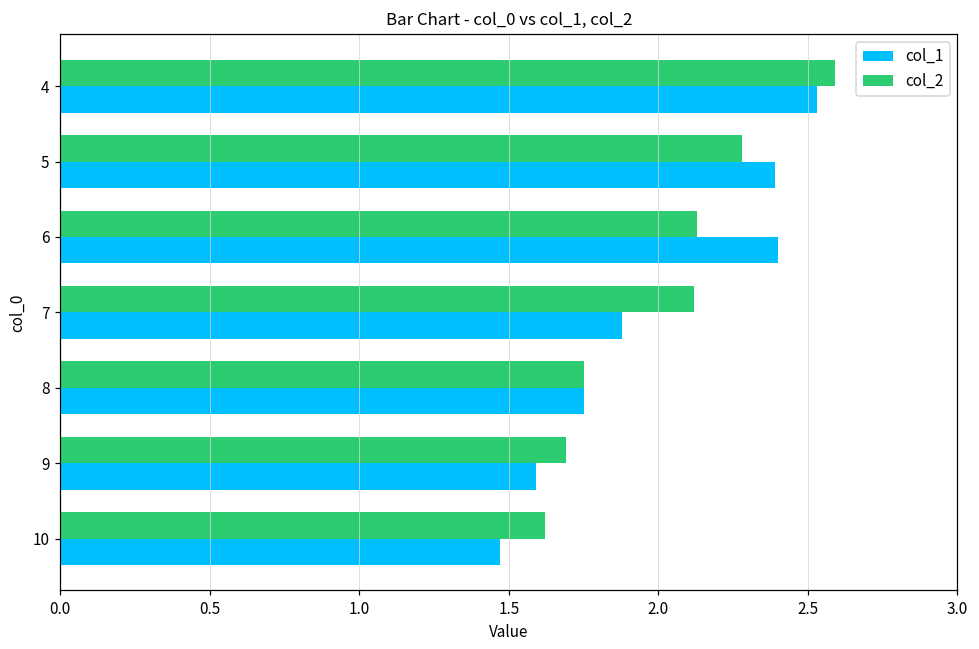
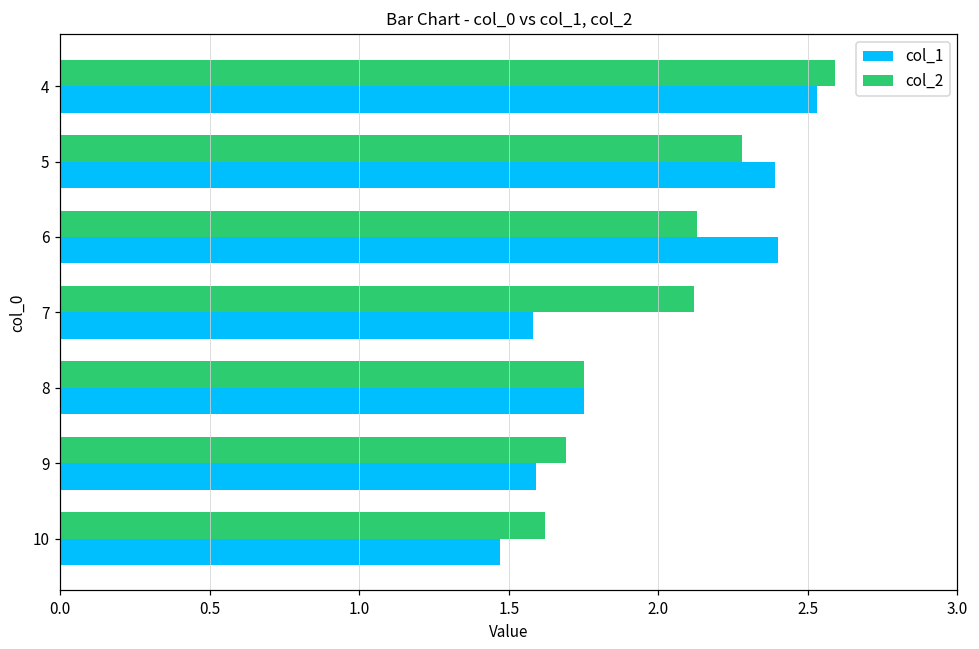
  {
    "col_1": {
      "4": 2.53,
      "5": 2.39,
      "6": 2.40,
-     "7": 1.88,
+     "7": 1.58,
      "8": 1.75,
      "9": 1.59,
      "10": 1.47
    },
    "col_2": {
      "4": 2.59,
      "5": 2.28,
      "6": 2.13,
      "7": 2.12,
      "8": 1.75,
      "9": 1.69,
      "10": 1.62
    }
  }
